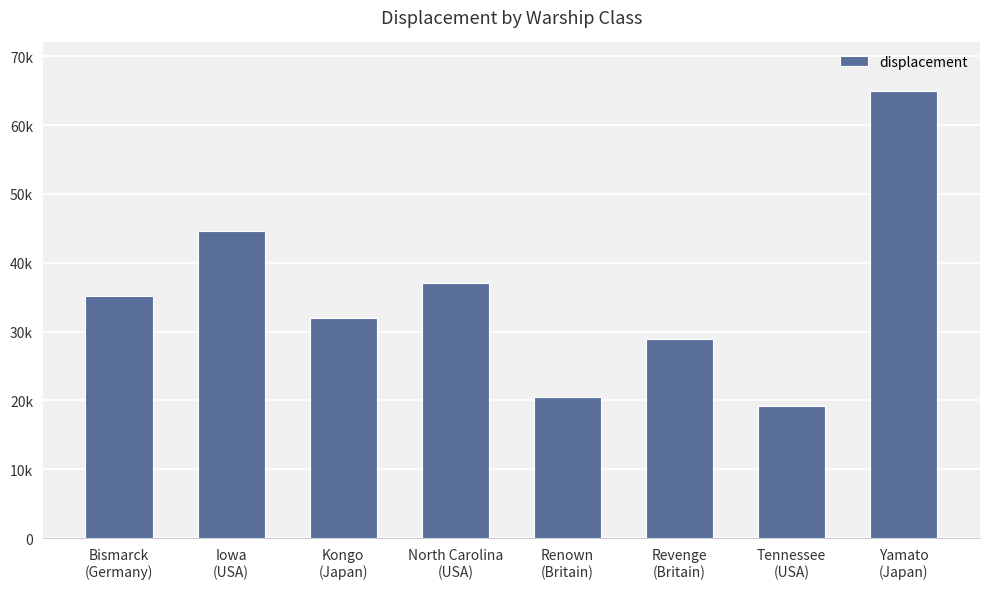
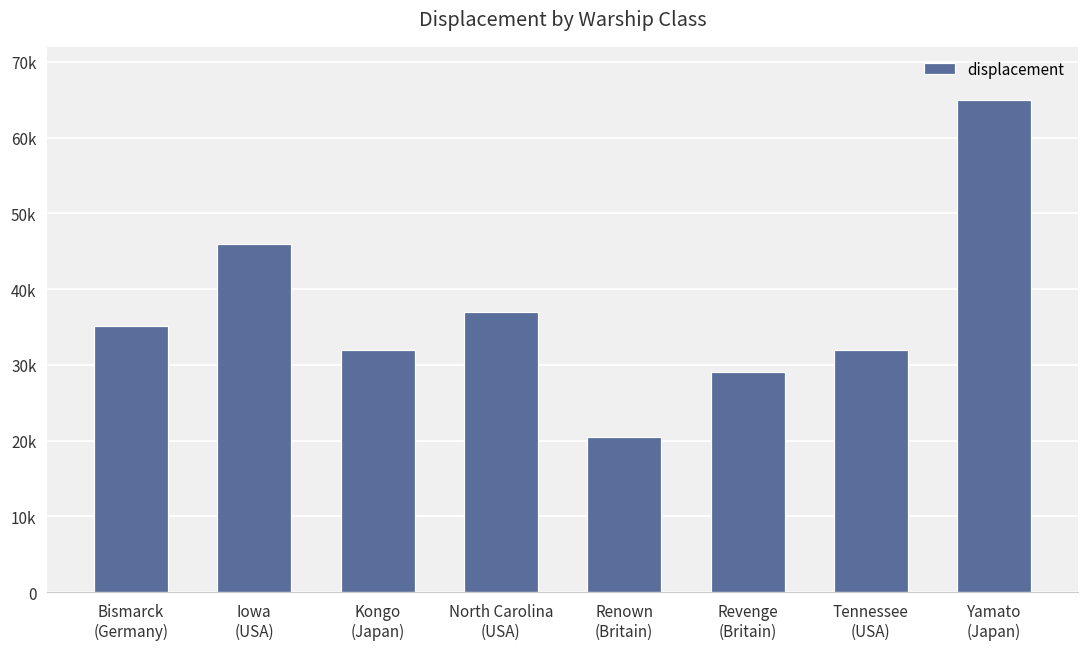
  {
    "Bismarck (Germany)": 35000,
-   "Iowa (USA)": 45000,
+   "Iowa (USA)": 46000,
    "Kongo (Japan)": 32000,
    "North Carolina (USA)": 37000,
    "Renown (Britain)": 21000,
    "Revenge (Britain)": 29000,
-   "Tennessee (USA)": 19000,
+   "Tennessee (USA)": 32000,
    "Yamato (Japan)": 65000
  }
